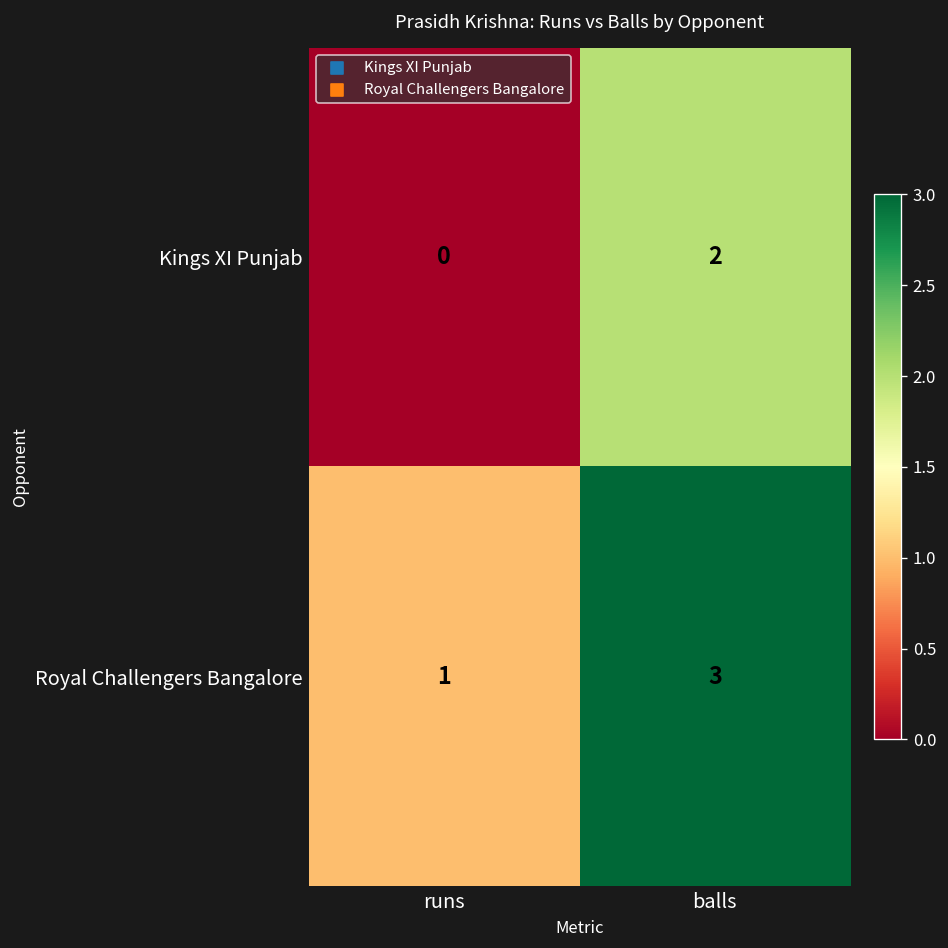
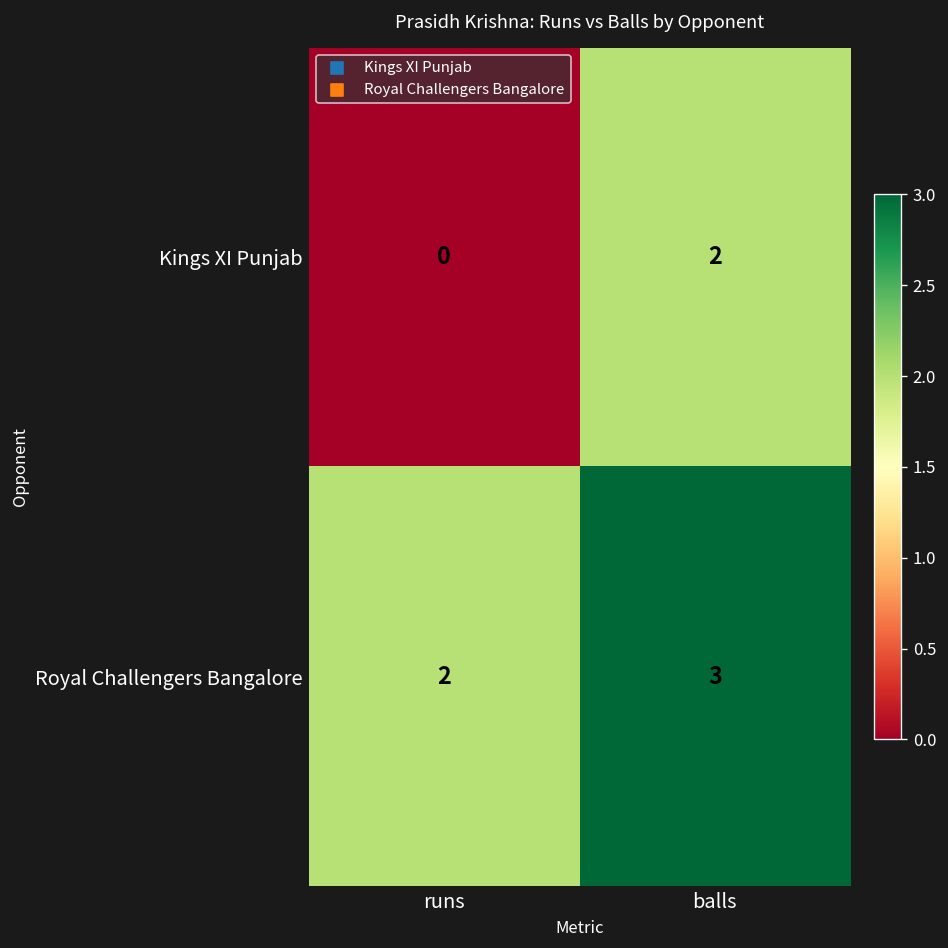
  {
    "Kings XI Punjab": {
      "runs": 0,
      "balls": 2
    },
    "Royal Challengers Bangalore": {
-     "runs": 1,
+     "runs": 2,
      "balls": 3
    }
  }
